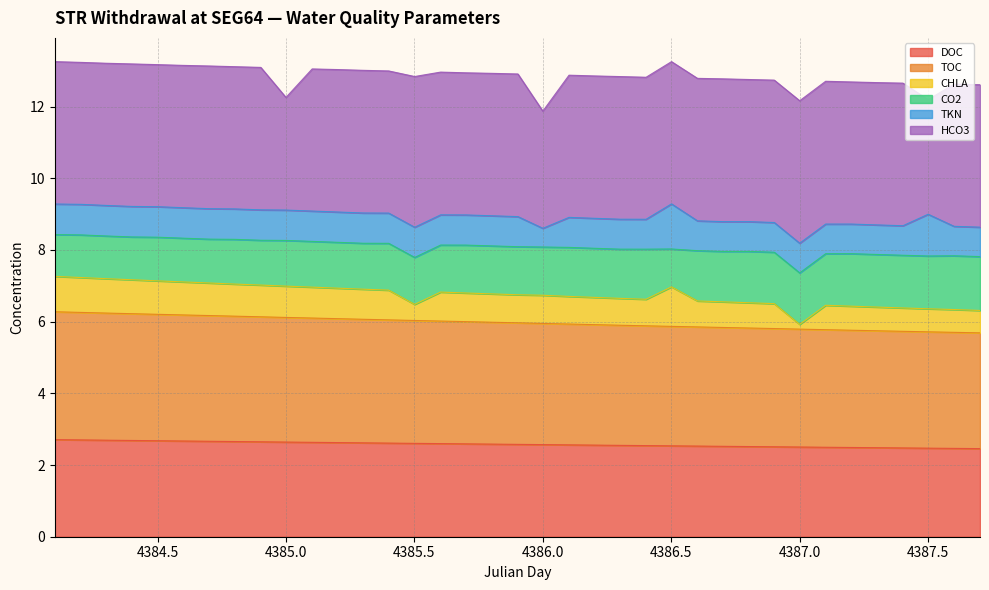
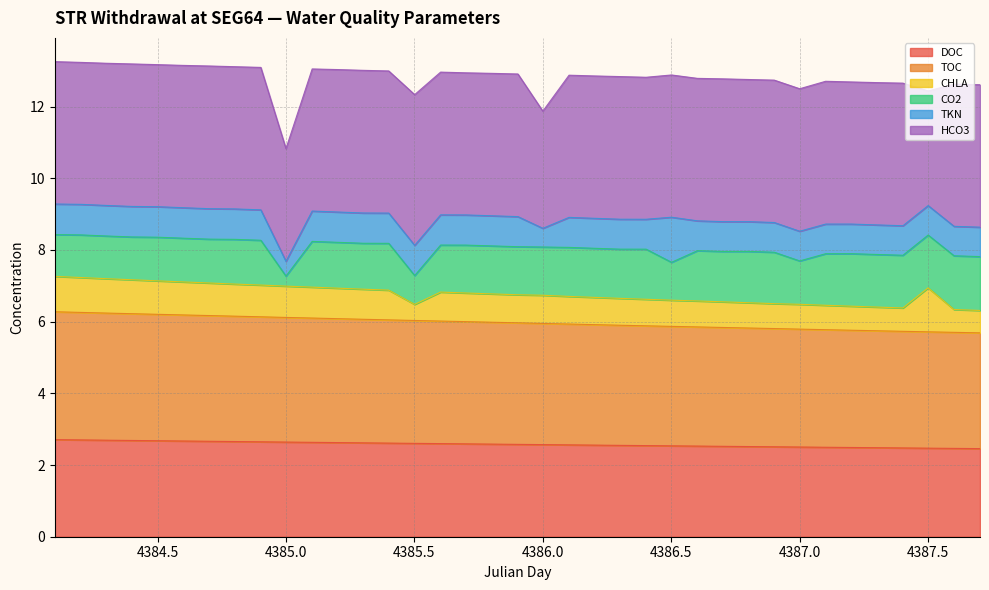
  {
    "CHLA": {
      "4385.0": 0.9,
      "4385.5": 0.4,
      "4386.0": 0.8,
-     "4386.5": 1.1,
-     "4387.0": 0.1,
-     "4387.5": 0.6
+     "4386.5": 0.7,
+     "4387.0": 0.7,
+     "4387.5": 1.2
    },
    "CO2": {
-     "4385.0": 1.3,
-     "4385.5": 1.3,
+     "4385.0": 0.3,
+     "4385.5": 0.8,
      "4386.0": 1.3,
      "4386.5": 1.1,
-     "4387.0": 1.4,
+     "4387.0": 1.2,
      "4387.5": 1.5
    },
    "TKN": {
-     "4385.0": 0.8,
+     "4385.0": 0.4,
      "4385.5": 0.8,
      "4386.0": 0.5,
      "4386.5": 1.3,
      "4387.0": 0.8,
-     "4387.5": 1.2
+     "4387.5": 0.8
    },
    "HCO3": {
      "4385.0": 3.1,
      "4385.5": 4.2,
      "4386.0": 3.3,
      "4386.5": 4.0,
      "4387.0": 4.0
    }
  }
